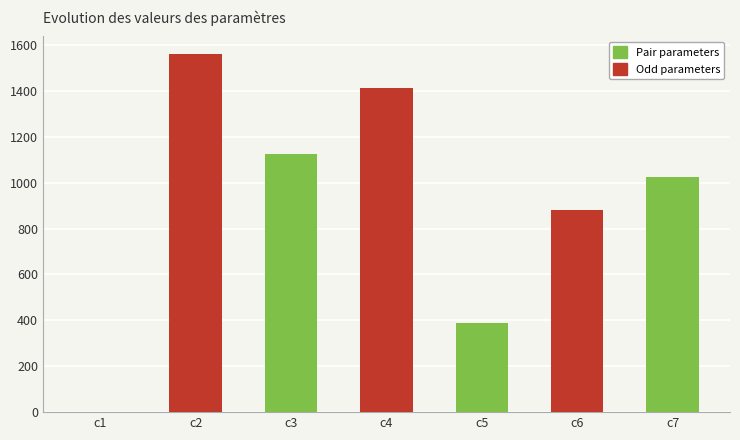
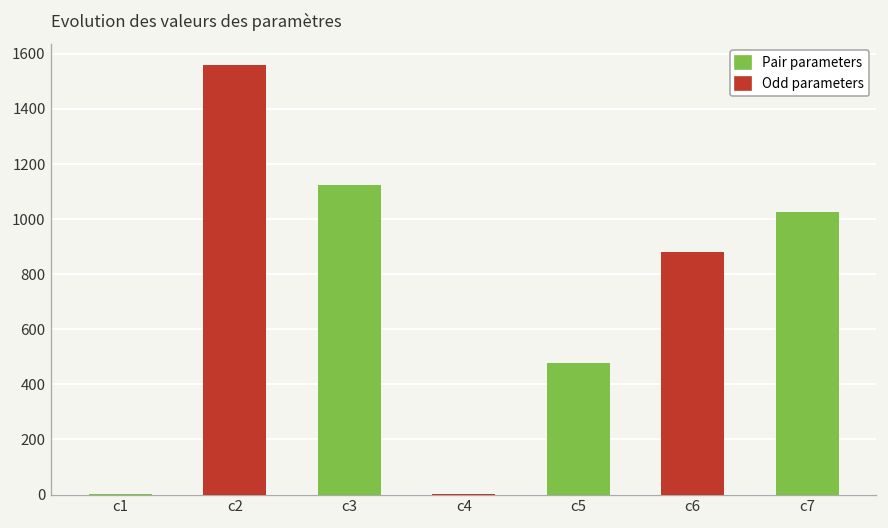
  {
    "c2": 1560,
    "c3": 1120,
-   "c4": 1410,
-   "c5": 390,
+   "c4": 0,
+   "c5": 480,
    "c6": 880,
    "c7": 1030
  }
